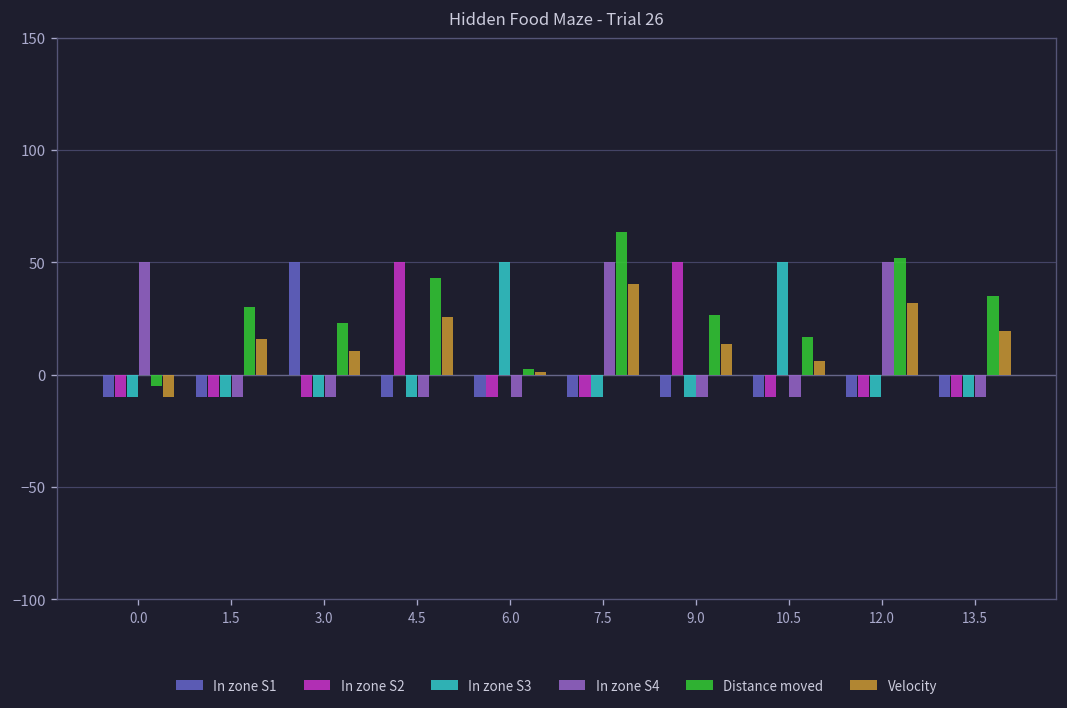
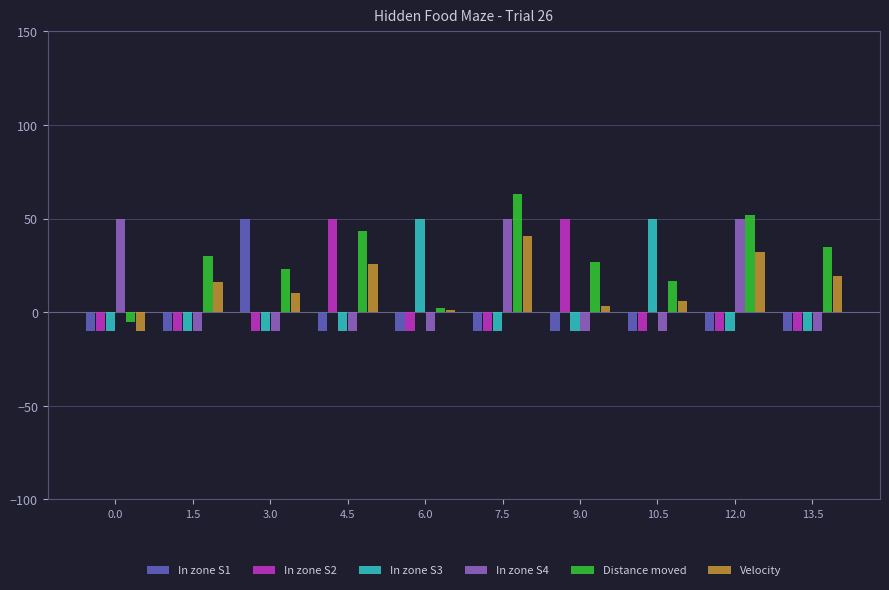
  {
    "In zone S2": {
      "0.0": -10,
      "1.5": -10,
      "3.0": -10,
      "4.5": 50,
      "6.0": -10,
      "7.5": -10,
      "9.0": 50,
      "10.5": -10,
      "12.0": -10,
      "13.5": -10
    },
    "In zone S3": {
      "0.0": -10,
      "1.5": -10,
      "3.0": -10,
      "4.5": -10,
      "6.0": 50,
      "7.5": -10,
      "9.0": -10,
      "10.5": 50,
      "12.0": -10,
      "13.5": -10
    },
    "Distance moved": {
      "0.0": -5,
      "1.5": 30,
      "3.0": 23,
      "4.5": 43,
      "6.0": 2,
      "7.5": 63,
      "9.0": 27,
      "10.5": 17,
      "12.0": 52,
      "13.5": 35
    },
    "Velocity": {
      "0.0": -10,
      "1.5": 16,
      "3.0": 11,
      "4.5": 26,
      "7.5": 41,
-     "9.0": 14,
+     "9.0": 4,
      "10.5": 6,
      "12.0": 32,
      "13.5": 20
    }
  }
